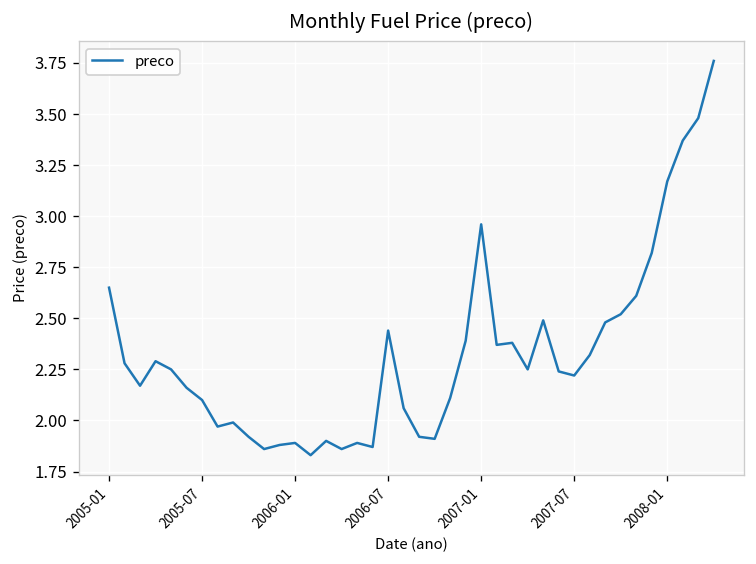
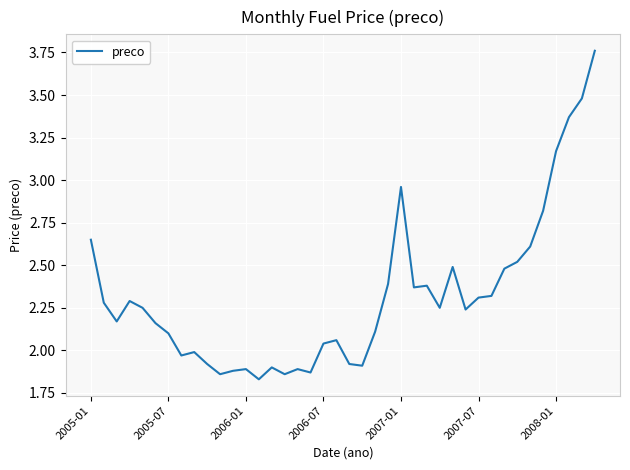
  {
    "2005-01": 2.65,
    "2005-07": 2.10,
    "2006-01": 1.89,
-   "2006-07": 2.44,
+   "2006-07": 2.04,
    "2007-01": 2.96,
-   "2007-07": 2.22,
+   "2007-07": 2.31,
    "2008-01": 3.17
  }
